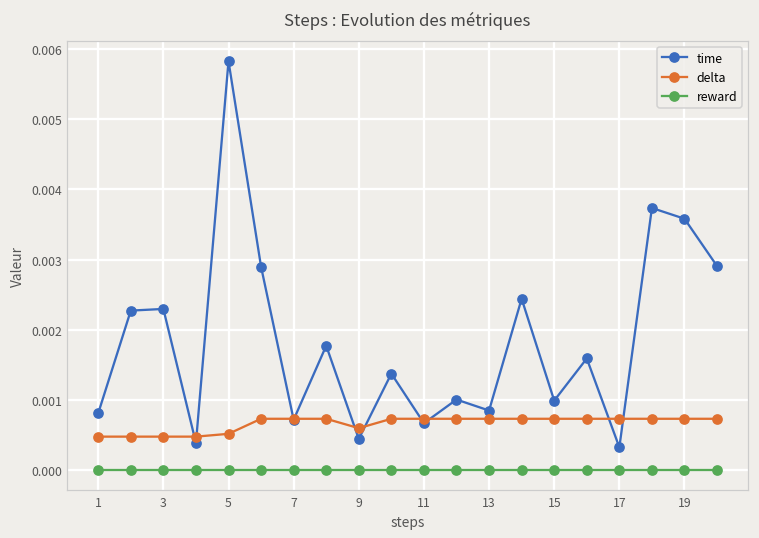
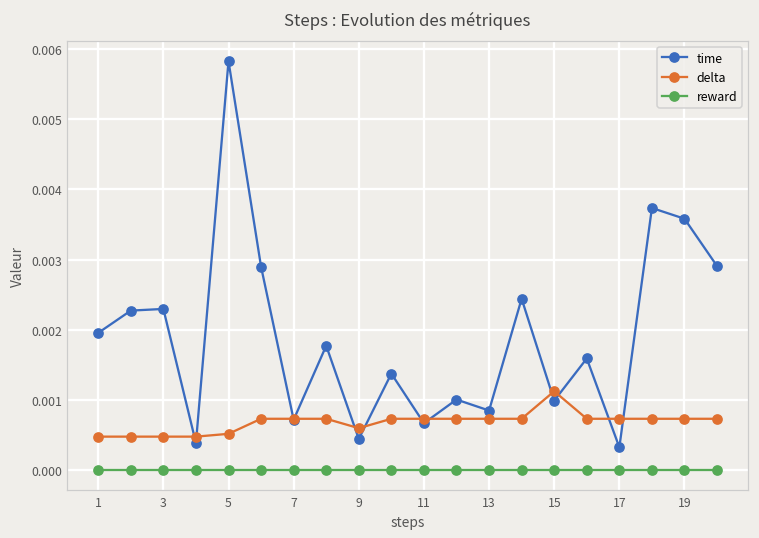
  {
    "time": {
-     "1": 0.0008,
+     "1": 0.0020,
      "3": 0.0023,
      "5": 0.0058,
      "9": 0.0004,
      "11": 0.0007,
      "13": 0.0008,
      "15": 0.0010,
      "17": 0.0003,
      "19": 0.0036
    },
    "delta": {
      "1": 0.0005,
      "3": 0.0005,
      "5": 0.0005,
      "9": 0.0006,
      "11": 0.0007,
      "13": 0.0007,
-     "15": 0.0007,
+     "15": 0.0011,
      "17": 0.0007,
      "19": 0.0007
    },
    "reward": {
      "1": 0.0000,
      "3": 0.0000,
      "5": 0.0000,
      "7": 0.0000,
      "9": 0.0000,
      "11": 0.0000,
      "13": 0.0000,
      "15": 0.0000,
      "17": 0.0000,
      "19": 0.0000
    }
  }
